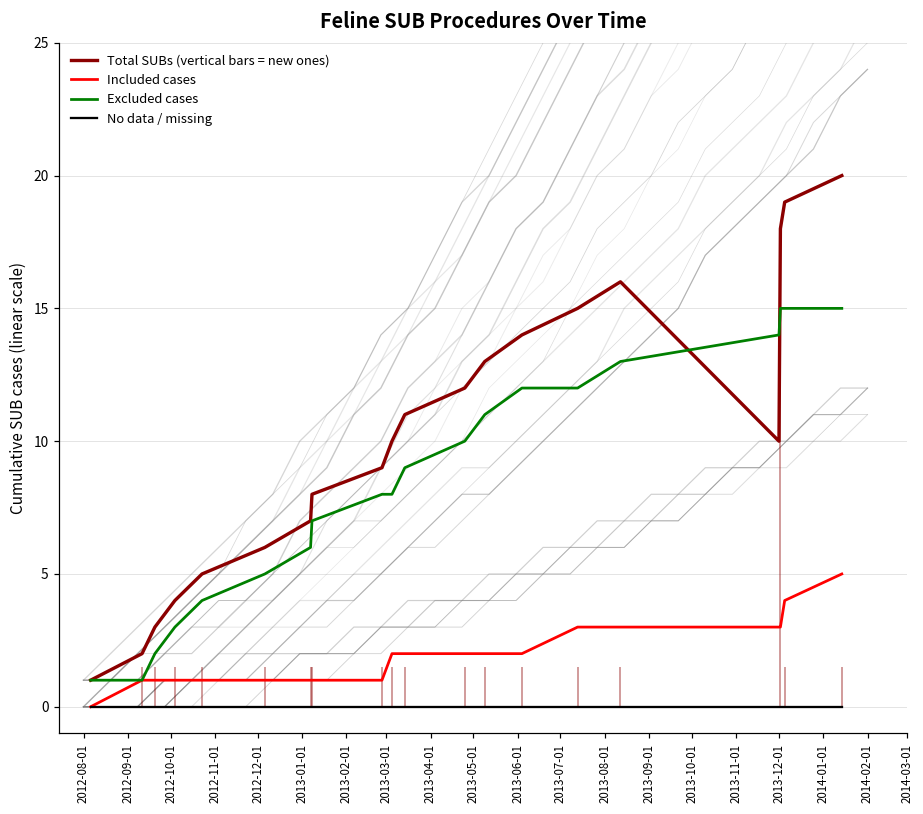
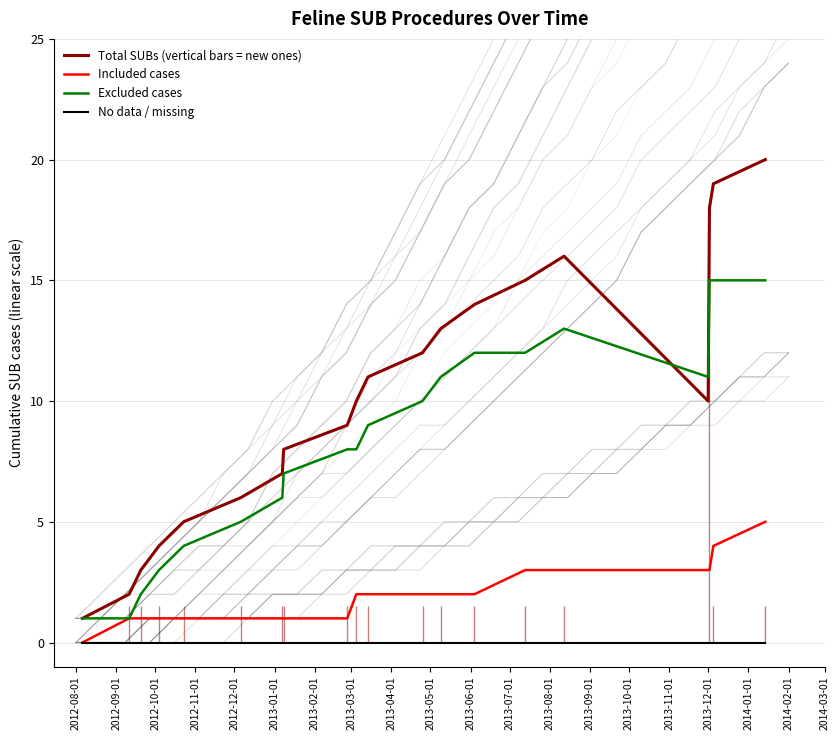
  {
    "Total SUBs (vertical bars = new ones)": {
      "2013-12-01": 10
    },
    "Included cases": {
      "2013-12-01": 3
    },
    "Excluded cases": {
-     "2013-12-01": 14
+     "2013-12-01": 11
    },
    "No data / missing": {
      "2013-12-01": 0
    }
  }
